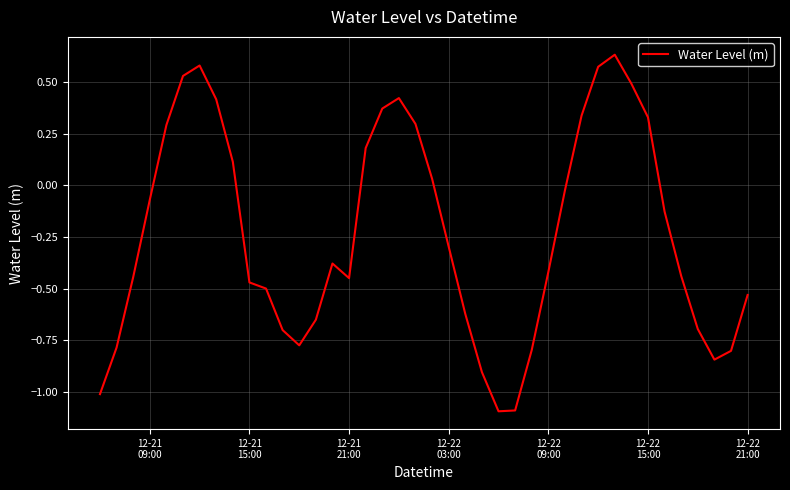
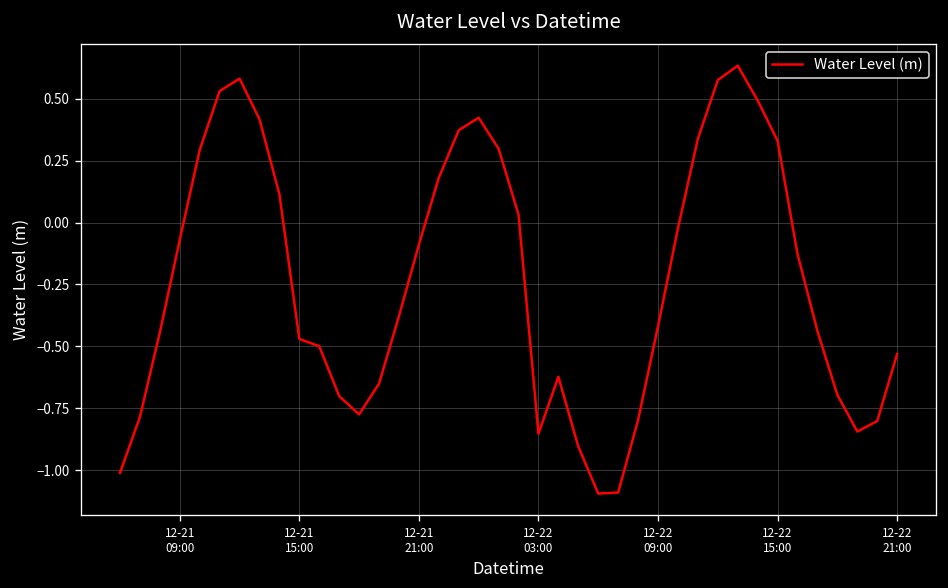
  {
    "12-21 09:00": -0.07,
    "12-21 15:00": -0.47,
-   "12-21 21:00": -0.45,
-   "12-22 03:00": -0.30,
+   "12-21 21:00": -0.09,
+   "12-22 03:00": -0.85,
    "12-22 09:00": -0.42,
    "12-22 15:00": 0.33,
    "12-22 21:00": -0.53
  }
